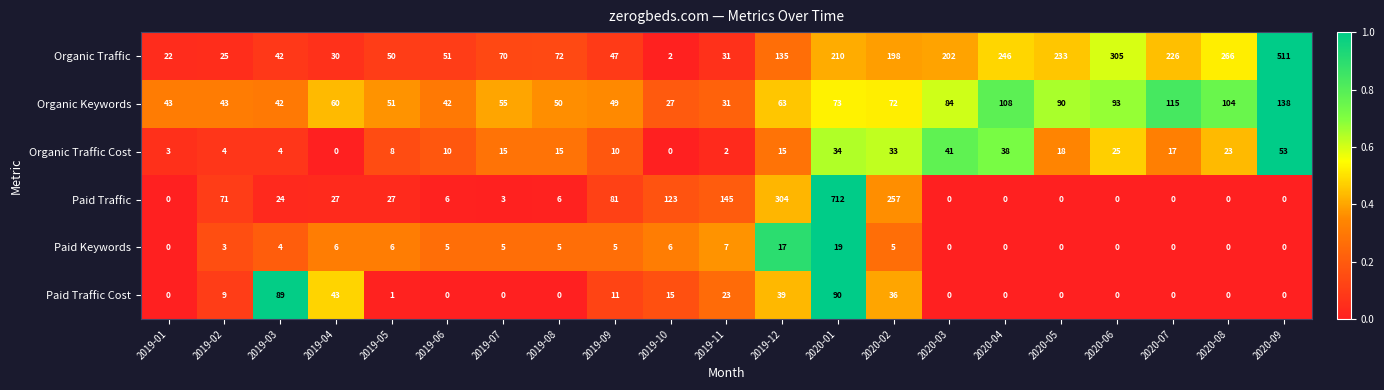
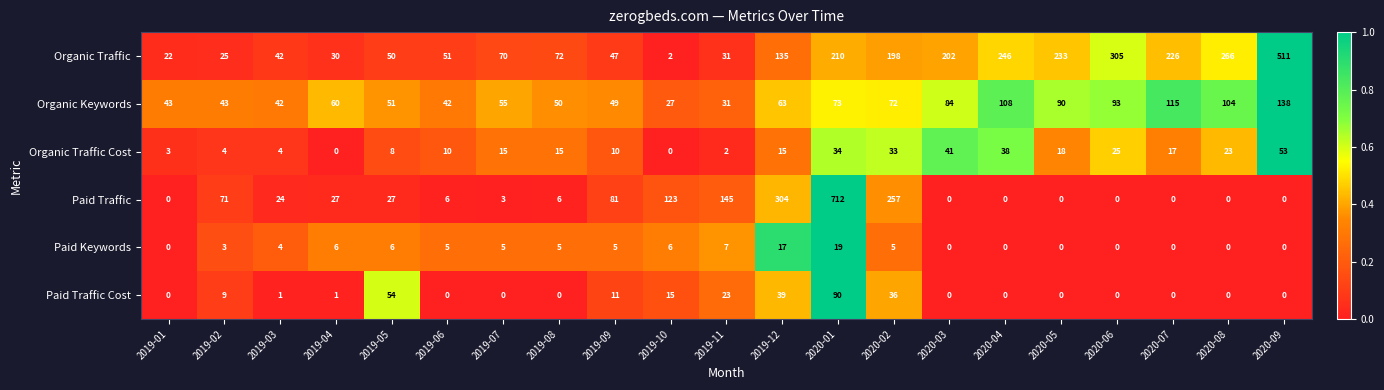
  {
    "Organic Traffic": {
      "2019-01": 22,
      "2019-02": 25,
      "2019-03": 42,
      "2019-04": 30,
      "2019-05": 50,
      "2019-06": 51,
      "2019-07": 70,
      "2019-08": 72,
      "2019-09": 47,
      "2019-10": 2,
      "2019-11": 31,
      "2019-12": 135,
      "2020-01": 210,
      "2020-02": 198,
      "2020-03": 202,
      "2020-04": 246,
      "2020-05": 233,
      "2020-06": 305,
      "2020-07": 226,
      "2020-08": 266,
      "2020-09": 511
    },
    "Organic Keywords": {
      "2019-01": 43,
      "2019-02": 43,
      "2019-03": 42,
      "2019-04": 60,
      "2019-05": 51,
      "2019-06": 42,
      "2019-07": 55,
      "2019-08": 50,
      "2019-09": 49,
      "2019-10": 27,
      "2019-11": 31,
      "2019-12": 63,
      "2020-01": 73,
      "2020-02": 72,
      "2020-03": 84,
      "2020-04": 108,
      "2020-05": 90,
      "2020-06": 93,
      "2020-07": 115,
      "2020-08": 104,
      "2020-09": 138
    },
    "Organic Traffic Cost": {
      "2019-01": 3,
      "2019-02": 4,
      "2019-03": 4,
      "2019-04": 0,
      "2019-05": 8,
      "2019-06": 10,
      "2019-07": 15,
      "2019-08": 15,
      "2019-09": 10,
      "2019-10": 0,
      "2019-11": 2,
      "2019-12": 15,
      "2020-01": 34,
      "2020-02": 33,
      "2020-03": 41,
      "2020-04": 38,
      "2020-05": 18,
      "2020-06": 25,
      "2020-07": 17,
      "2020-08": 23,
      "2020-09": 53
    },
    "Paid Traffic": {
      "2019-01": 0,
      "2019-02": 71,
      "2019-03": 24,
      "2019-04": 27,
      "2019-05": 27,
      "2019-06": 6,
      "2019-07": 3,
      "2019-08": 6,
      "2019-09": 81,
      "2019-10": 123,
      "2019-11": 145,
      "2019-12": 304,
      "2020-01": 712,
      "2020-02": 257,
      "2020-03": 0,
      "2020-04": 0,
      "2020-05": 0,
      "2020-06": 0,
      "2020-07": 0,
      "2020-08": 0,
      "2020-09": 0
    },
    "Paid Keywords": {
      "2019-01": 0,
      "2019-02": 3,
      "2019-03": 4,
      "2019-04": 6,
      "2019-05": 6,
      "2019-06": 5,
      "2019-07": 5,
      "2019-08": 5,
      "2019-09": 5,
      "2019-10": 6,
      "2019-11": 7,
      "2019-12": 17,
      "2020-01": 19,
      "2020-02": 5,
      "2020-03": 0,
      "2020-04": 0,
      "2020-05": 0,
      "2020-06": 0,
      "2020-07": 0,
      "2020-08": 0,
      "2020-09": 0
    },
    "Paid Traffic Cost": {
      "2019-01": 0,
      "2019-02": 9,
-     "2019-03": 89,
-     "2019-04": 43,
-     "2019-05": 1,
+     "2019-03": 1,
+     "2019-04": 1,
+     "2019-05": 54,
      "2019-06": 0,
      "2019-07": 0,
      "2019-08": 0,
      "2019-09": 11,
      "2019-10": 15,
      "2019-11": 23,
      "2019-12": 39,
      "2020-01": 90,
      "2020-02": 36,
      "2020-03": 0,
      "2020-04": 0,
      "2020-05": 0,
      "2020-06": 0,
      "2020-07": 0,
      "2020-08": 0,
      "2020-09": 0
    }
  }
